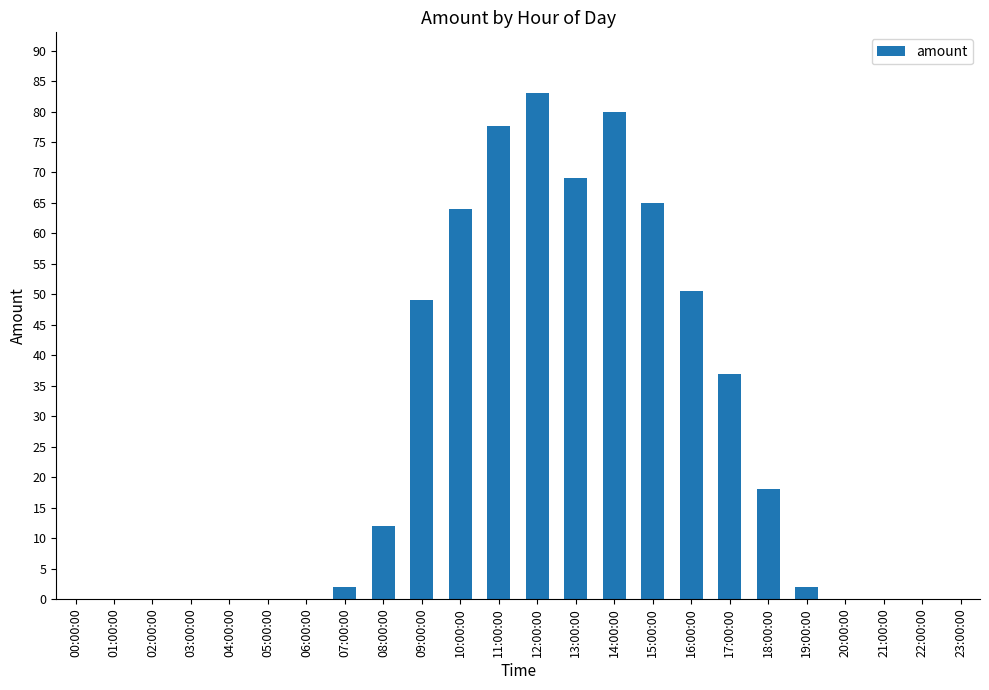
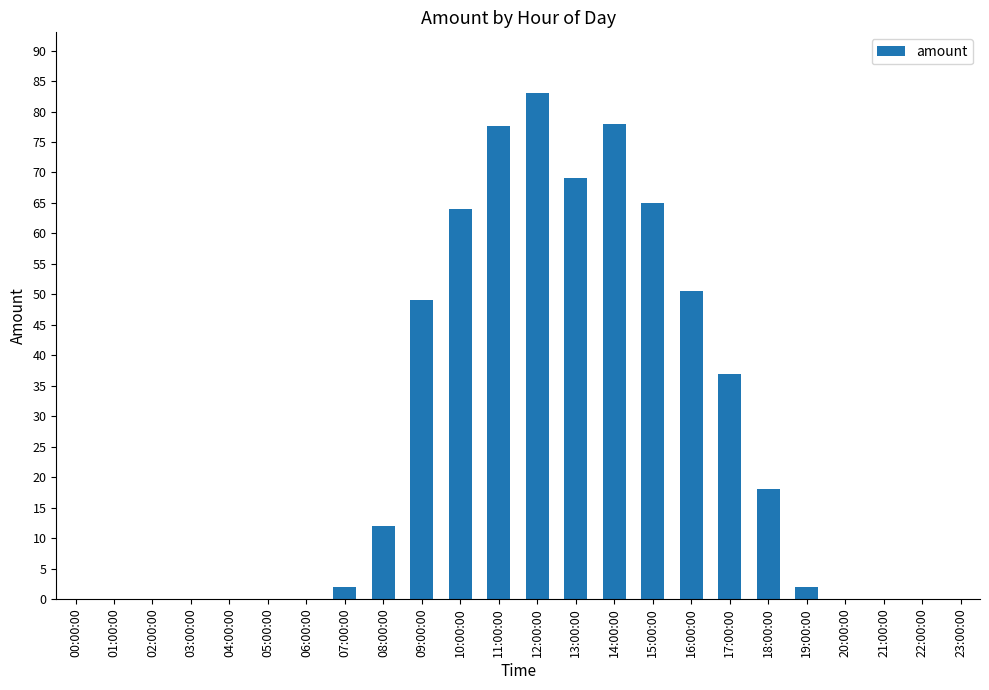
  {
    "00:00:00": 0,
    "01:00:00": 0,
    "02:00:00": 0,
    "03:00:00": 0,
    "04:00:00": 0,
    "05:00:00": 0,
    "06:00:00": 0,
    "07:00:00": 2,
    "08:00:00": 12,
    "09:00:00": 49,
    "10:00:00": 64,
    "11:00:00": 78,
    "12:00:00": 83,
    "13:00:00": 69,
-   "14:00:00": 80,
+   "14:00:00": 78,
    "15:00:00": 65,
    "16:00:00": 51,
    "17:00:00": 37,
    "18:00:00": 18,
    "19:00:00": 2,
    "20:00:00": 0,
    "21:00:00": 0,
    "22:00:00": 0,
    "23:00:00": 0
  }
